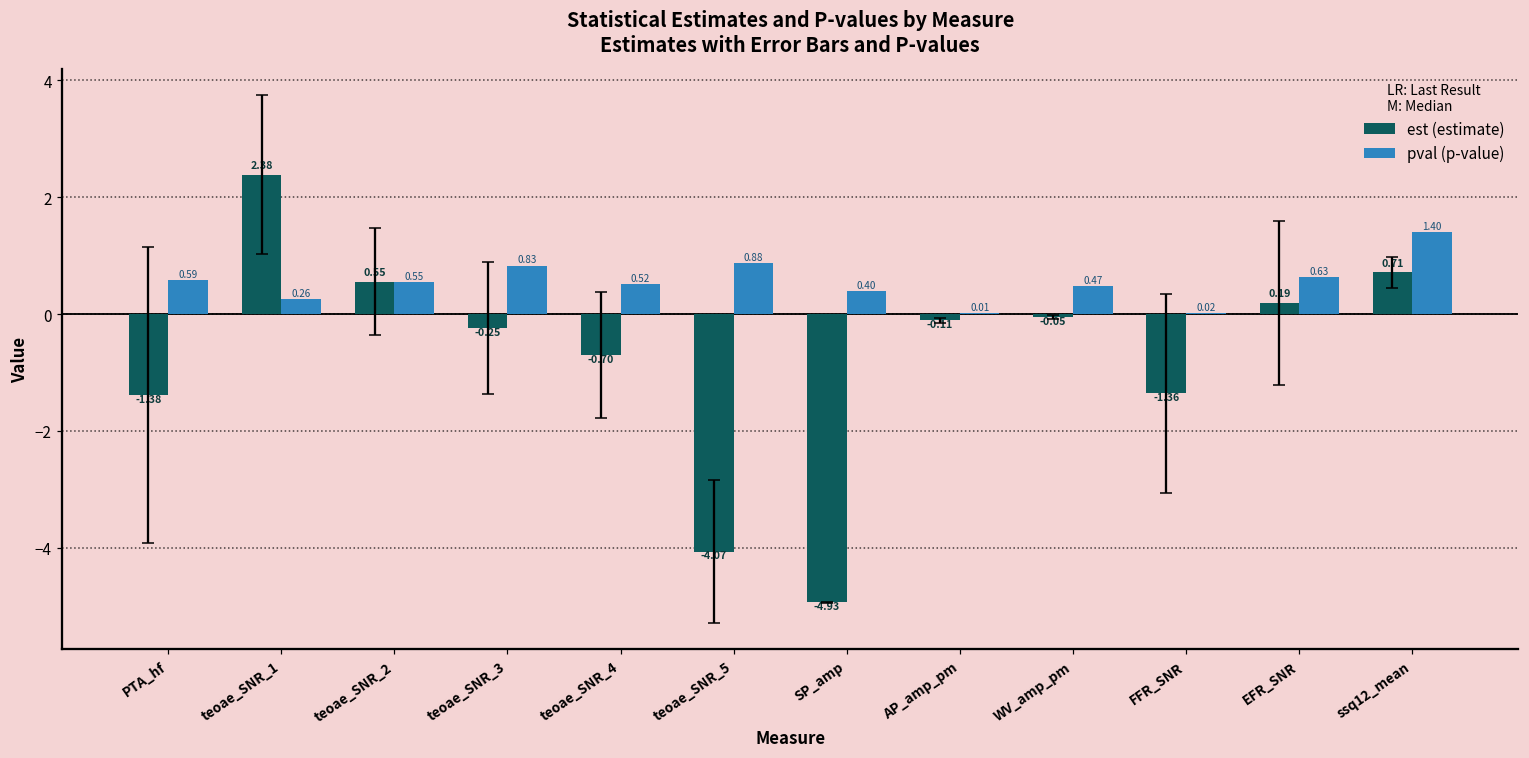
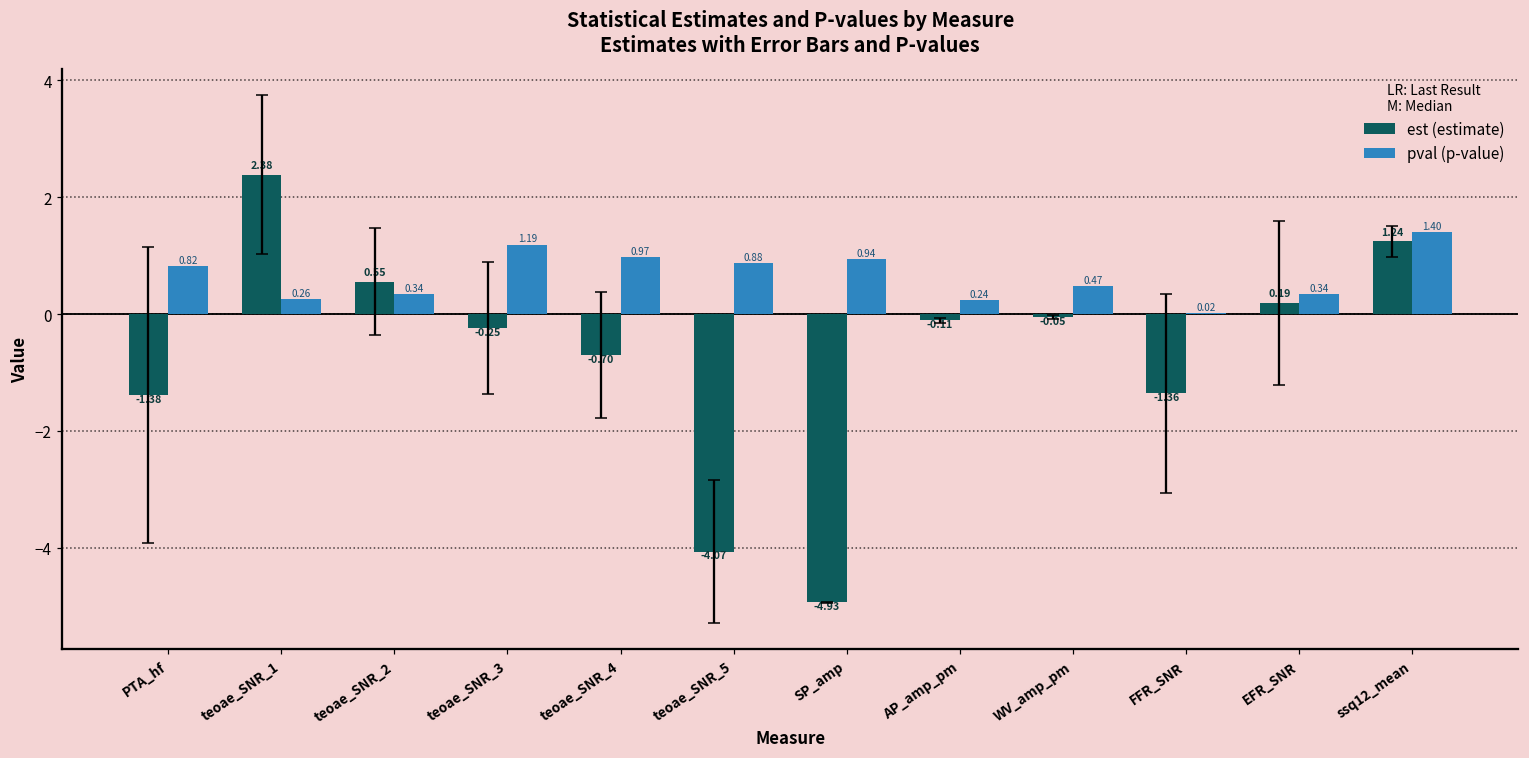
  {
    "est (estimate)": {
      "PTA_hf": -1.38,
      "teoae_SNR_1": 2.38,
      "teoae_SNR_2": 0.55,
      "teoae_SNR_3": -0.25,
      "teoae_SNR_4": -0.70,
      "teoae_SNR_5": -4.07,
      "FFR_SNR": -1.36,
      "EFR_SNR": 0.19,
-     "ssq12_mean": 0.71
+     "ssq12_mean": 1.24
    },
    "pval (p-value)": {
-     "PTA_hf": 0.59,
+     "PTA_hf": 0.82,
      "teoae_SNR_1": 0.26,
-     "teoae_SNR_2": 0.55,
-     "teoae_SNR_3": 0.83,
-     "teoae_SNR_4": 0.52,
+     "teoae_SNR_2": 0.34,
+     "teoae_SNR_3": 1.19,
+     "teoae_SNR_4": 0.97,
      "teoae_SNR_5": 0.88,
-     "SP_amp": 0.40,
-     "AP_amp_pm": 0.01,
+     "SP_amp": 0.94,
+     "AP_amp_pm": 0.24,
      "WV_amp_pm": 0.47,
      "FFR_SNR": 0.02,
-     "EFR_SNR": 0.63,
+     "EFR_SNR": 0.34,
      "ssq12_mean": 1.40
    }
  }
